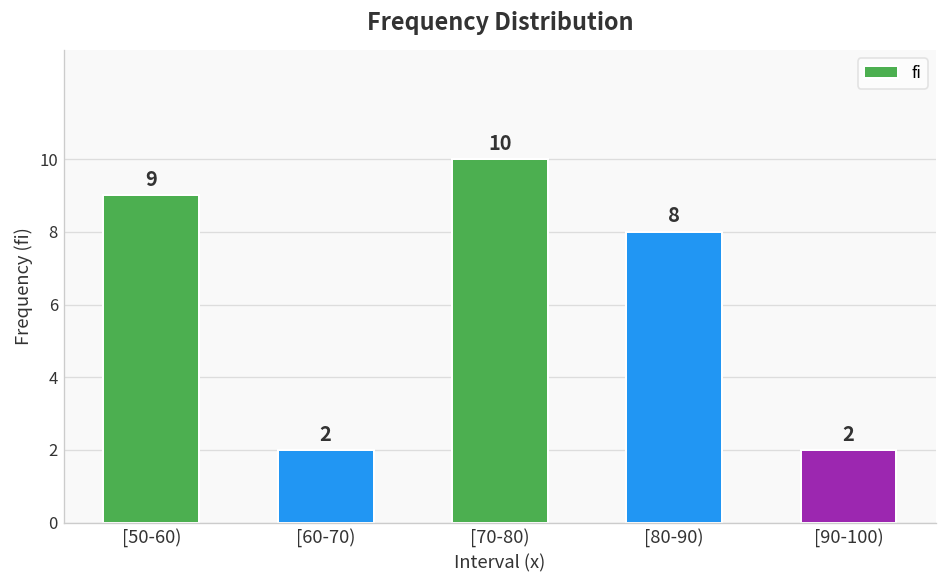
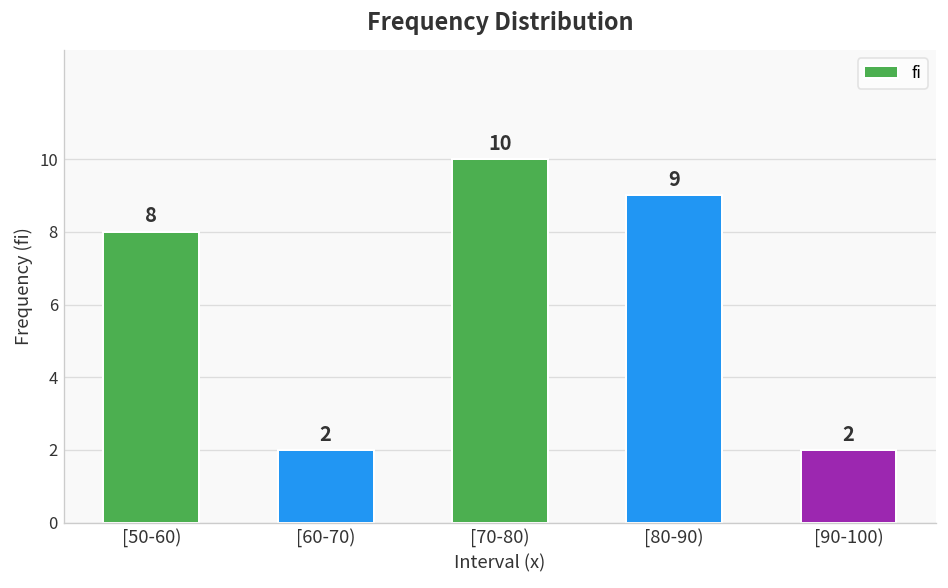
  {
-   "[50-60)": 9,
+   "[50-60)": 8,
    "[60-70)": 2,
    "[70-80)": 10,
-   "[80-90)": 8,
+   "[80-90)": 9,
    "[90-100)": 2
  }
